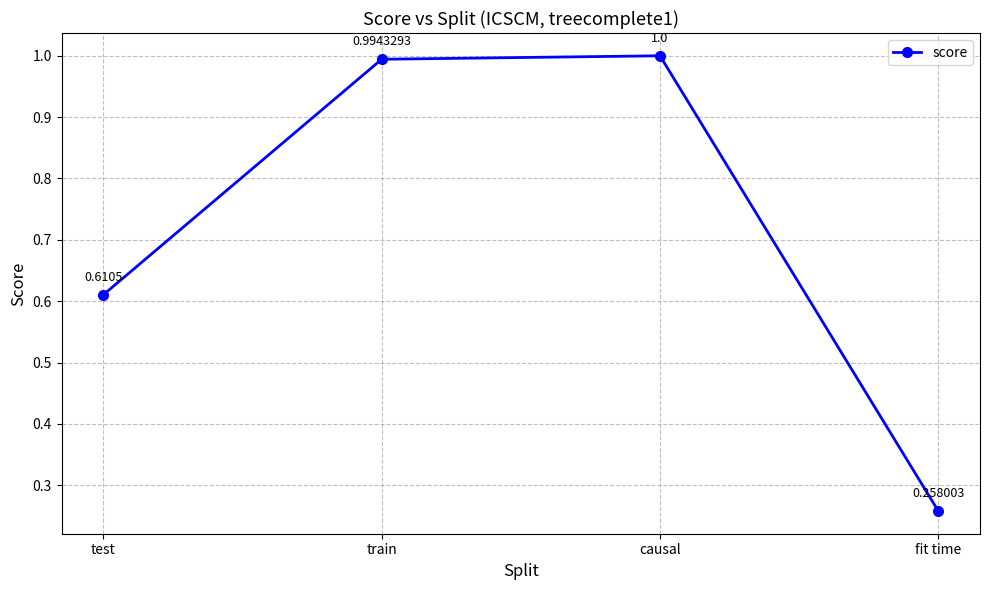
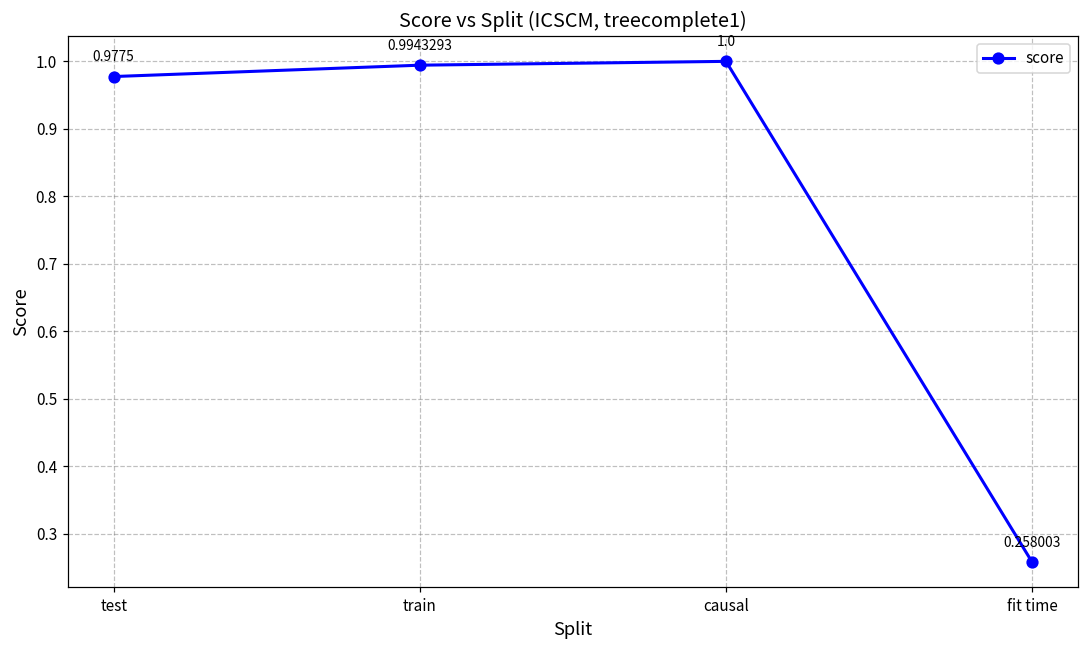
  {
-   "test": 0.6105,
+   "test": 0.9775,
    "train": 0.9943293,
    "causal": 1.0,
    "fit time": 0.258003
  }
